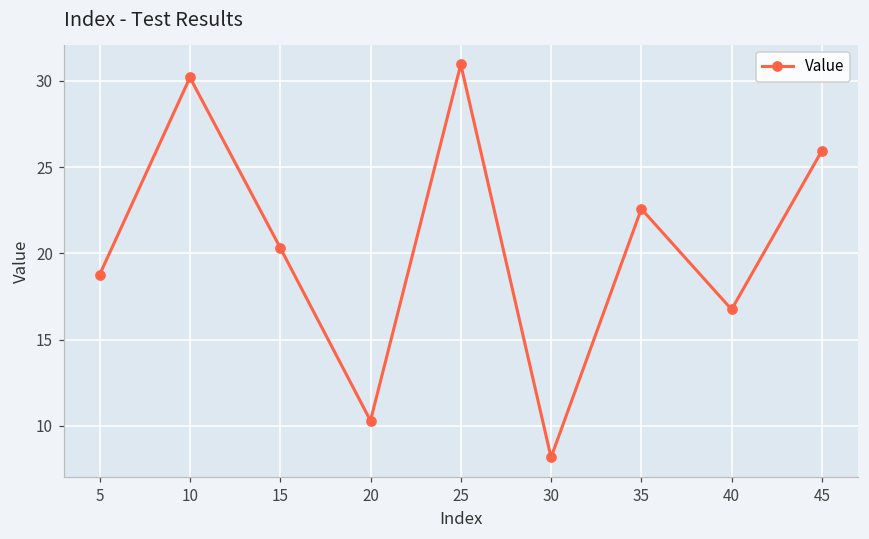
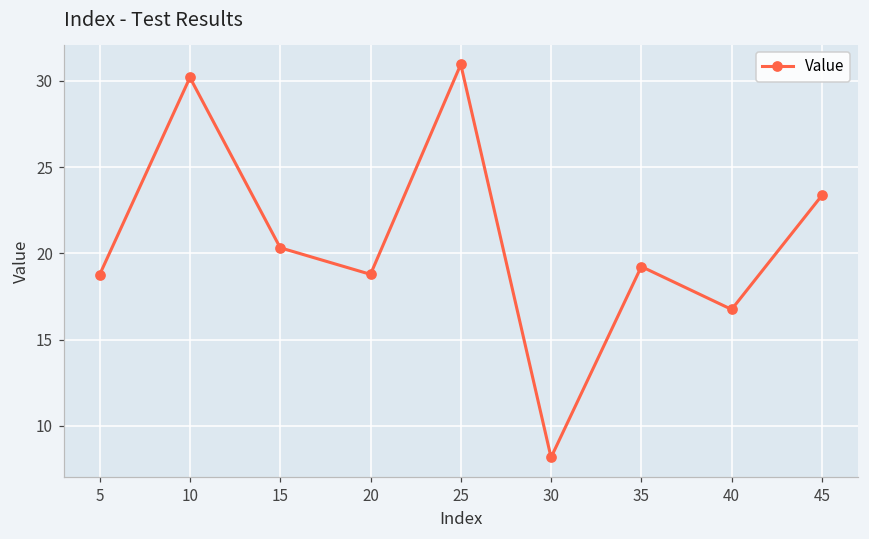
  {
    "5": 18.8,
    "10": 30.2,
    "15": 20.3,
-   "20": 10.3,
+   "20": 18.8,
    "25": 31.0,
    "30": 8.2,
-   "35": 22.6,
+   "35": 19.2,
    "40": 16.7,
-   "45": 26.0
+   "45": 23.4
  }
